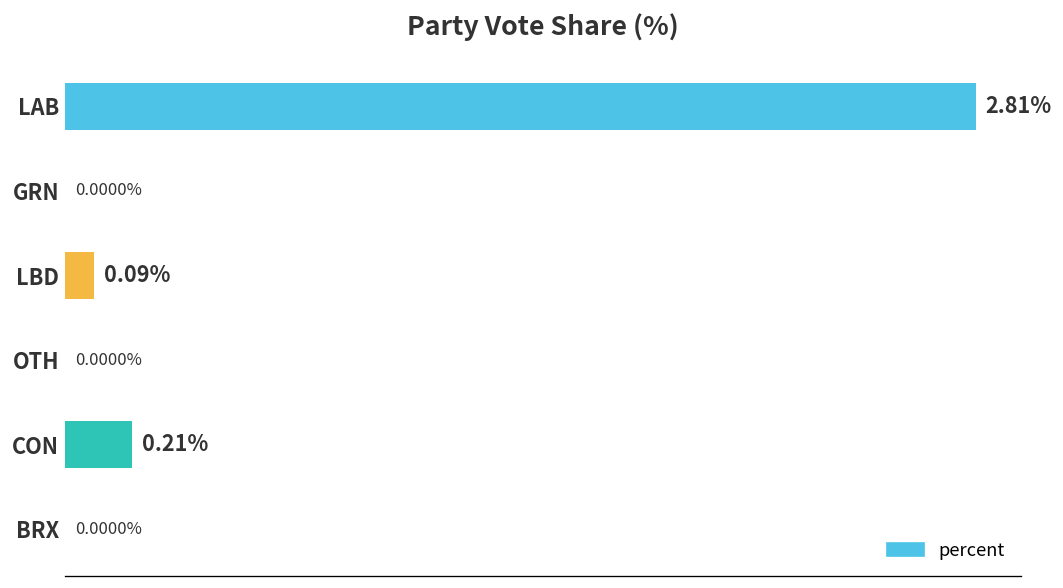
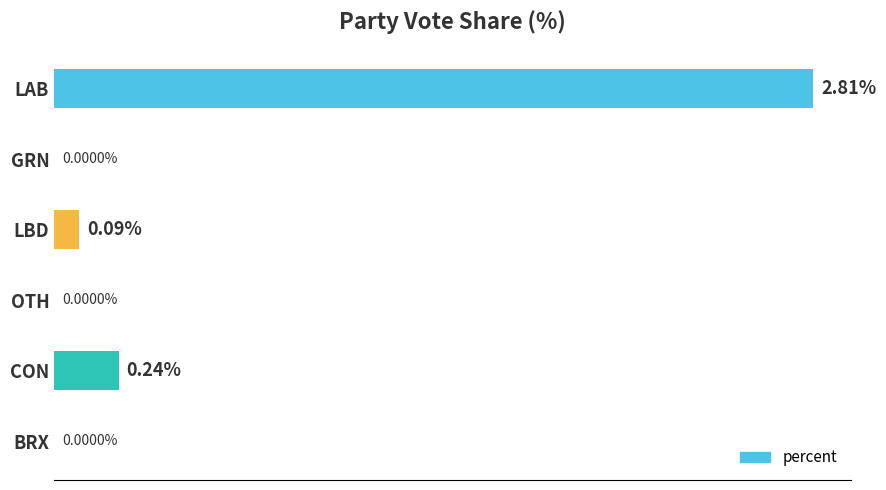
  {
    "LAB": "2.81%",
    "GRN": "0.0000%",
    "LBD": "0.09%",
    "OTH": "0.0000%",
-   "CON": "0.21%",
+   "CON": "0.24%",
    "BRX": "0.0000%"
  }
